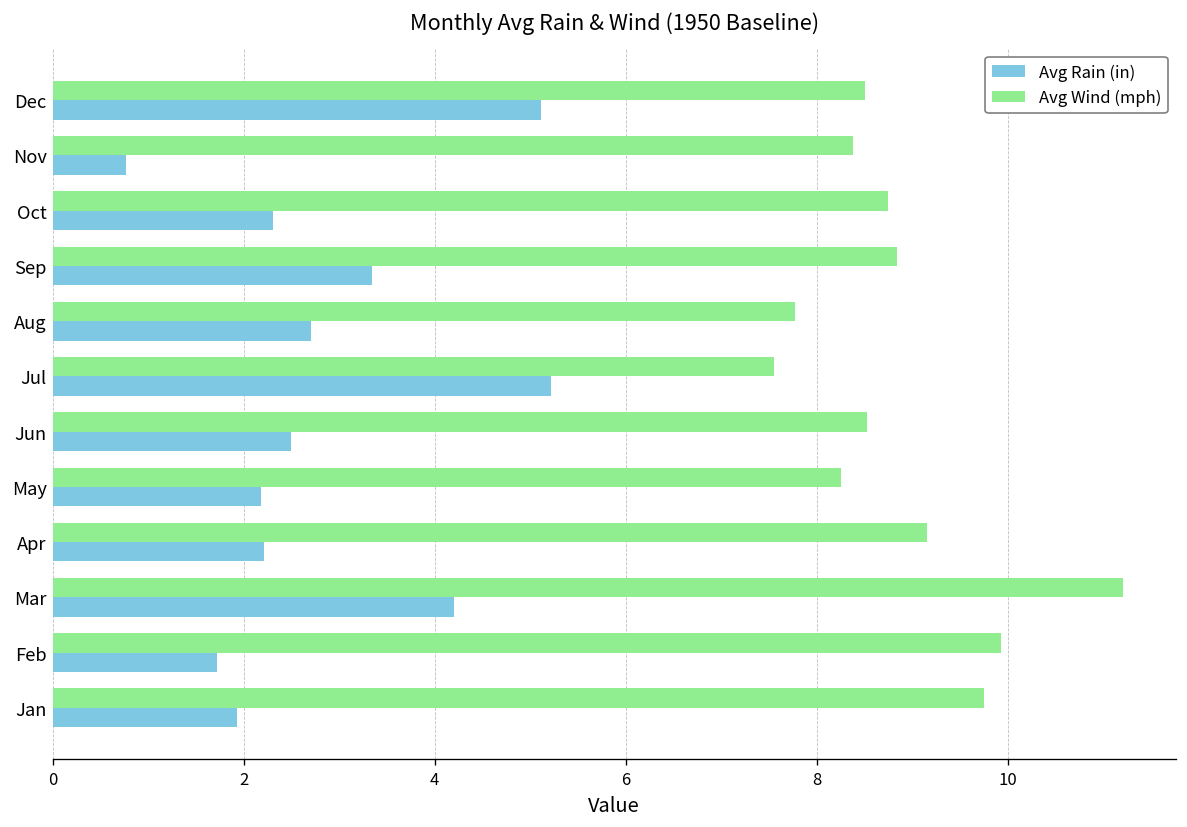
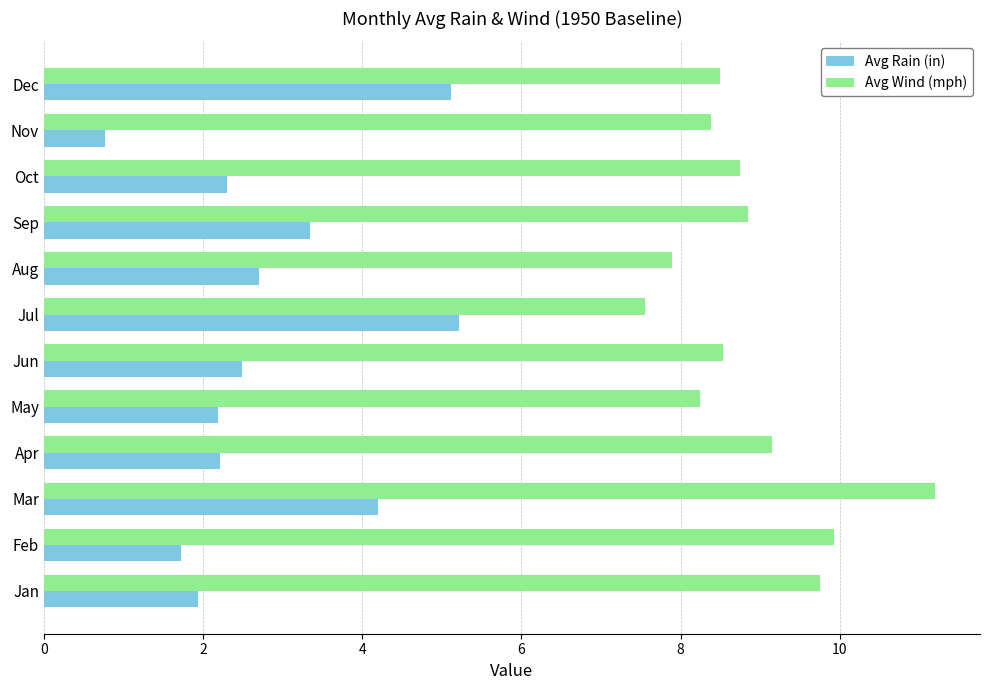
  {
    "Avg Rain (in)": {
      "Dec": 5.1,
      "Nov": 0.8,
      "Oct": 2.3,
      "Sep": 3.3,
      "Aug": 2.7,
      "Jul": 5.2,
      "Jun": 2.5,
      "May": 2.2,
      "Apr": 2.2,
      "Mar": 4.2,
      "Feb": 1.7,
      "Jan": 1.9
    },
    "Avg Wind (mph)": {
      "Dec": 8.5,
      "Nov": 8.4,
      "Oct": 8.7,
      "Sep": 8.8,
-     "Aug": 7.8,
+     "Aug": 7.9,
      "Jul": 7.6,
      "Jun": 8.5,
      "May": 8.2,
      "Apr": 9.2,
      "Mar": 11.2,
      "Feb": 9.9,
      "Jan": 9.7
    }
  }
